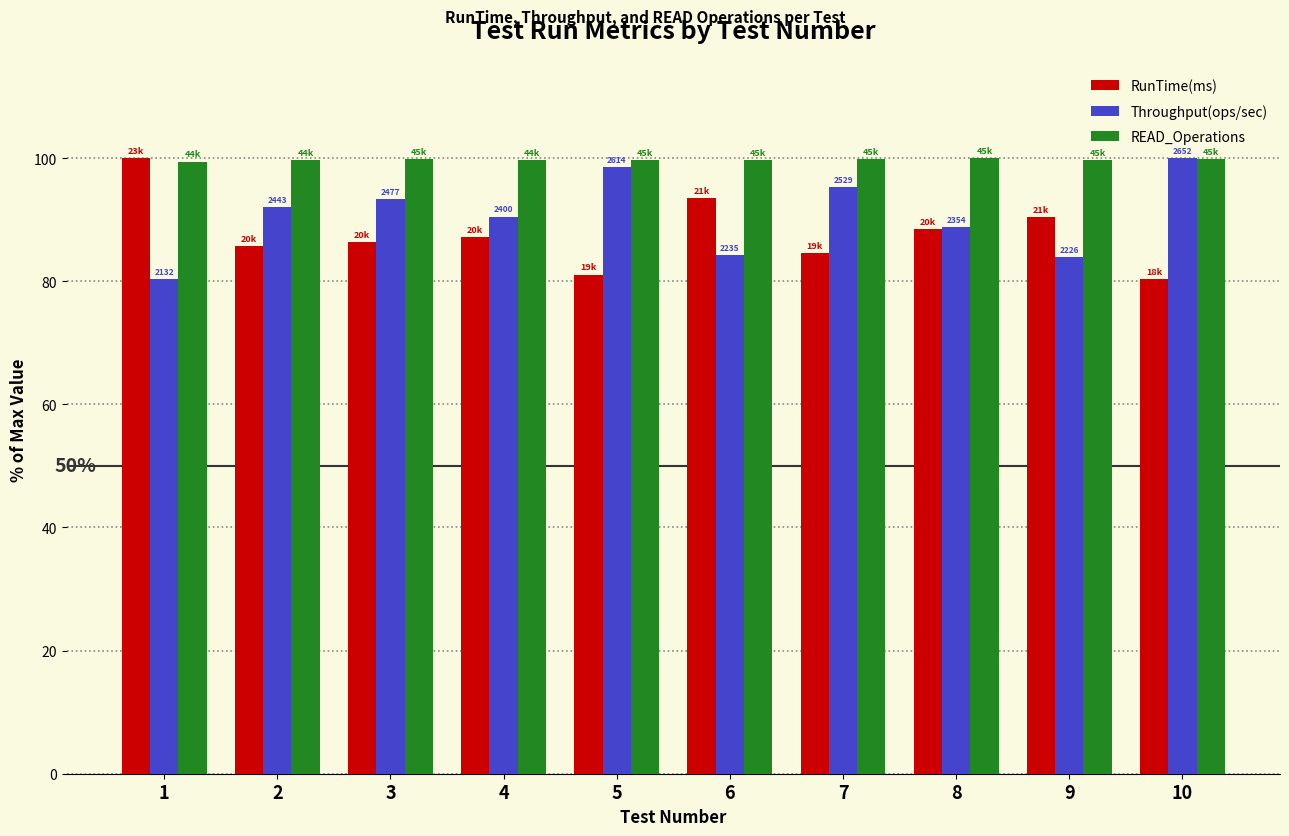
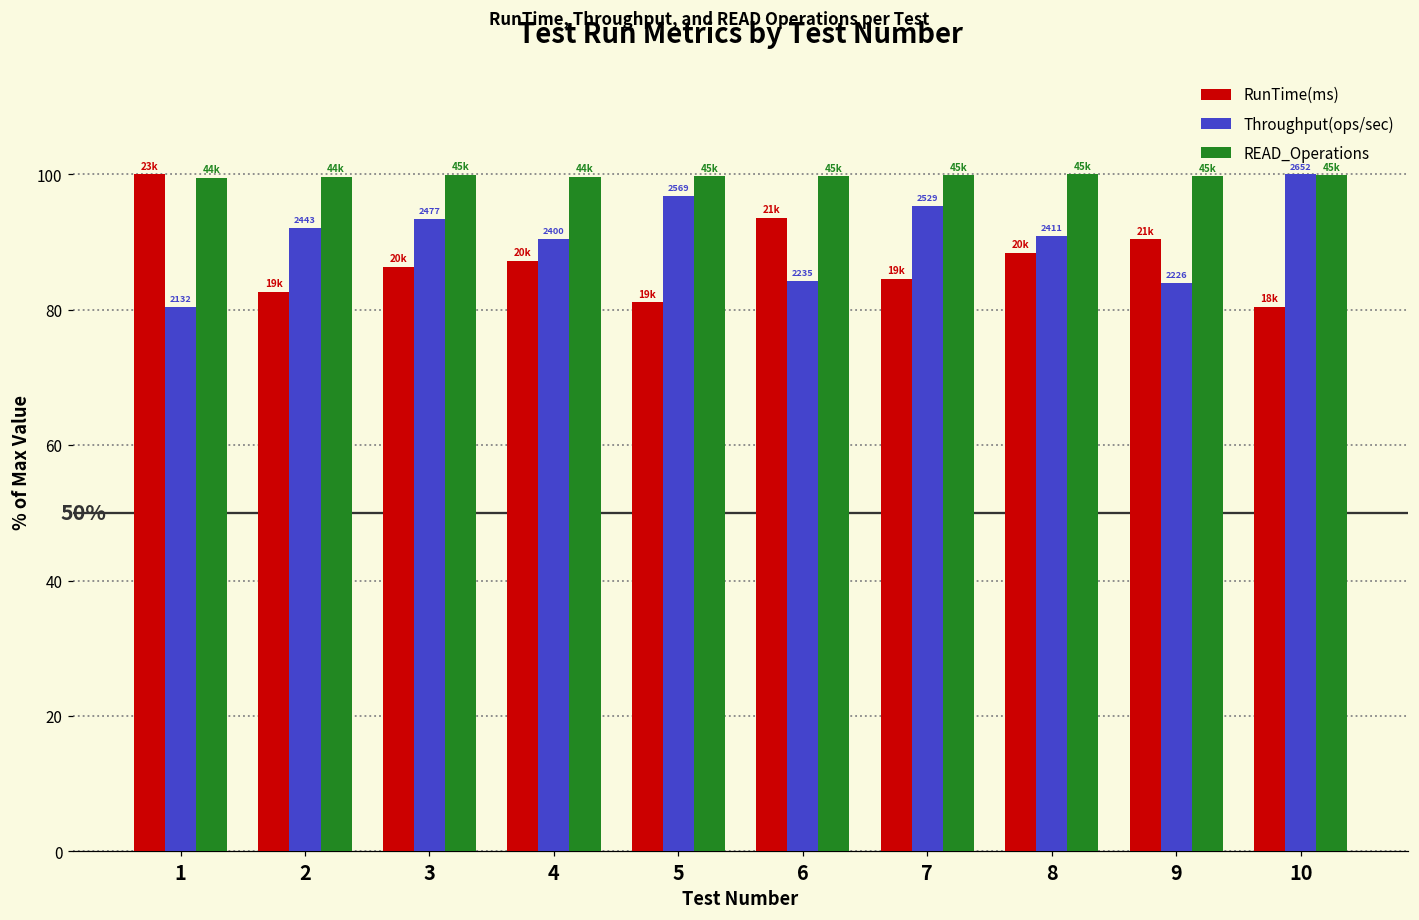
  {
    "RunTime(ms)": {
-     "2": "20k"
+     "2": "19k"
    },
    "Throughput(ops/sec)": {
-     "5": "2614",
-     "8": "2354"
+     "5": "2569",
+     "8": "2411"
    }
  }
